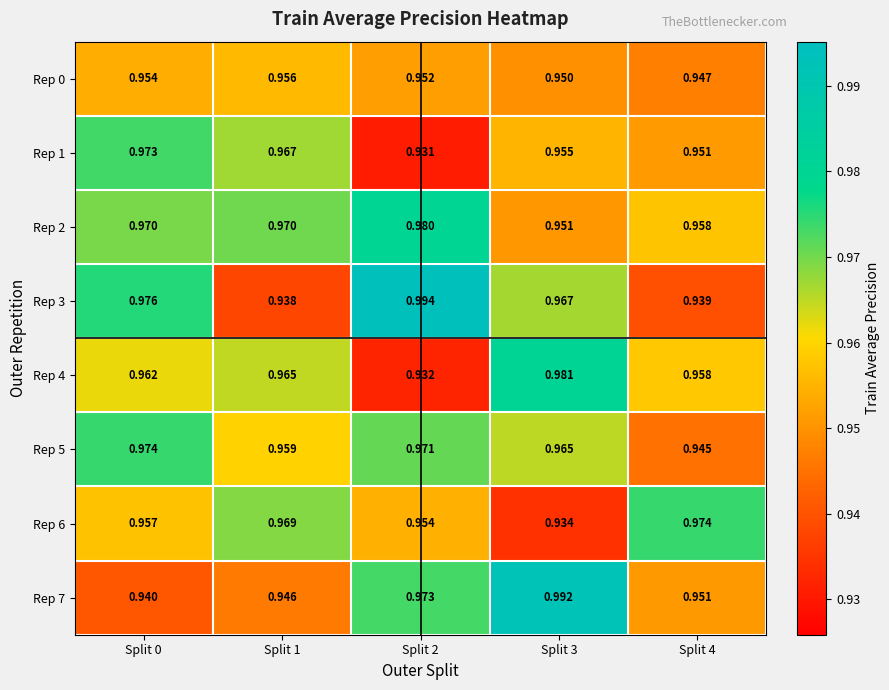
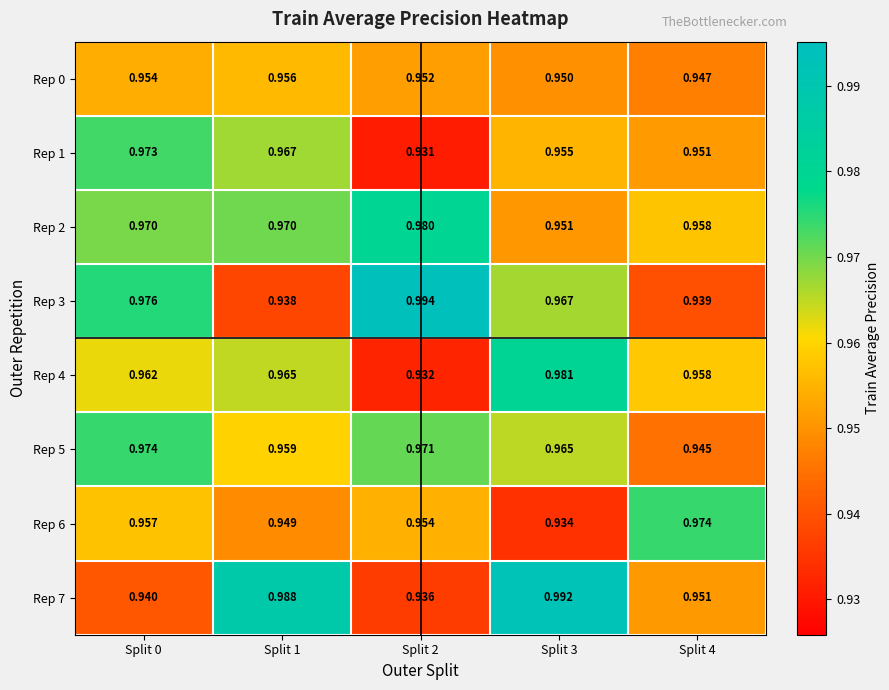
  {
    "Rep 0": {
      "Split 0": 0.954,
      "Split 1": 0.956,
      "Split 2": 0.952,
      "Split 3": 0.950,
      "Split 4": 0.947
    },
    "Rep 1": {
      "Split 0": 0.973,
      "Split 1": 0.967,
      "Split 2": 0.931,
      "Split 3": 0.955,
      "Split 4": 0.951
    },
    "Rep 2": {
      "Split 0": 0.970,
      "Split 1": 0.970,
      "Split 2": 0.980,
      "Split 3": 0.951,
      "Split 4": 0.958
    },
    "Rep 3": {
      "Split 0": 0.976,
      "Split 1": 0.938,
      "Split 2": 0.994,
      "Split 3": 0.967,
      "Split 4": 0.939
    },
    "Rep 4": {
      "Split 0": 0.962,
      "Split 1": 0.965,
      "Split 2": 0.932,
      "Split 3": 0.981,
      "Split 4": 0.958
    },
    "Rep 5": {
      "Split 0": 0.974,
      "Split 1": 0.959,
      "Split 2": 0.971,
      "Split 3": 0.965,
      "Split 4": 0.945
    },
    "Rep 6": {
      "Split 0": 0.957,
-     "Split 1": 0.969,
+     "Split 1": 0.949,
      "Split 2": 0.954,
      "Split 3": 0.934,
      "Split 4": 0.974
    },
    "Rep 7": {
      "Split 0": 0.940,
-     "Split 1": 0.946,
-     "Split 2": 0.973,
+     "Split 1": 0.988,
+     "Split 2": 0.936,
      "Split 3": 0.992,
      "Split 4": 0.951
    }
  }
